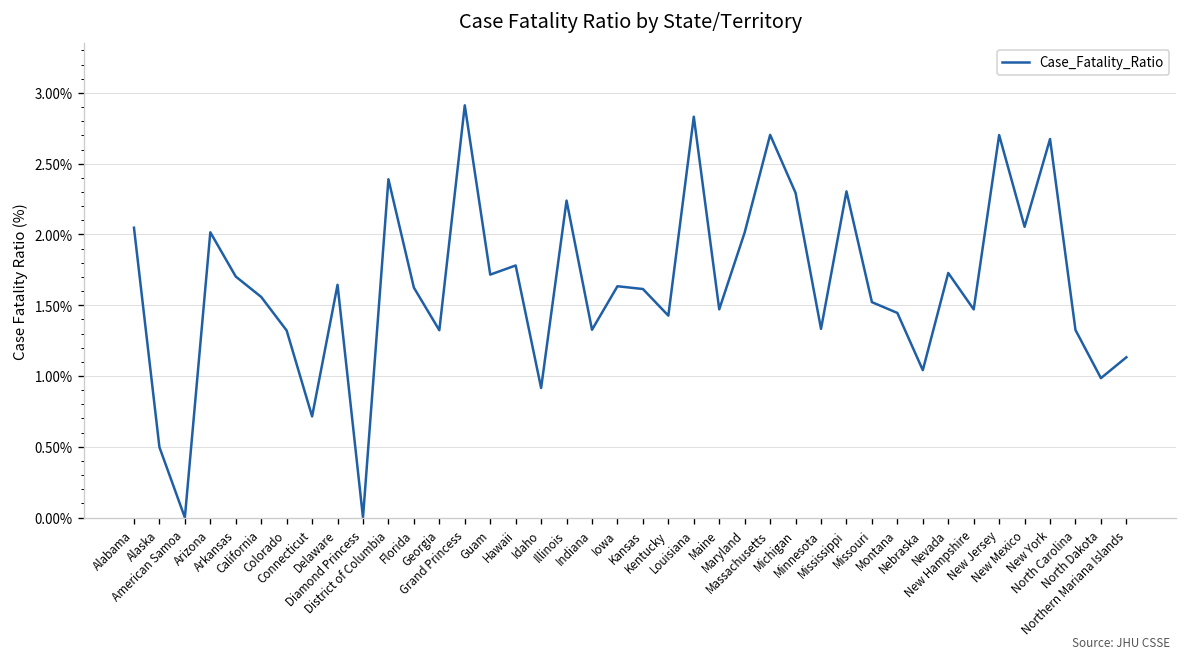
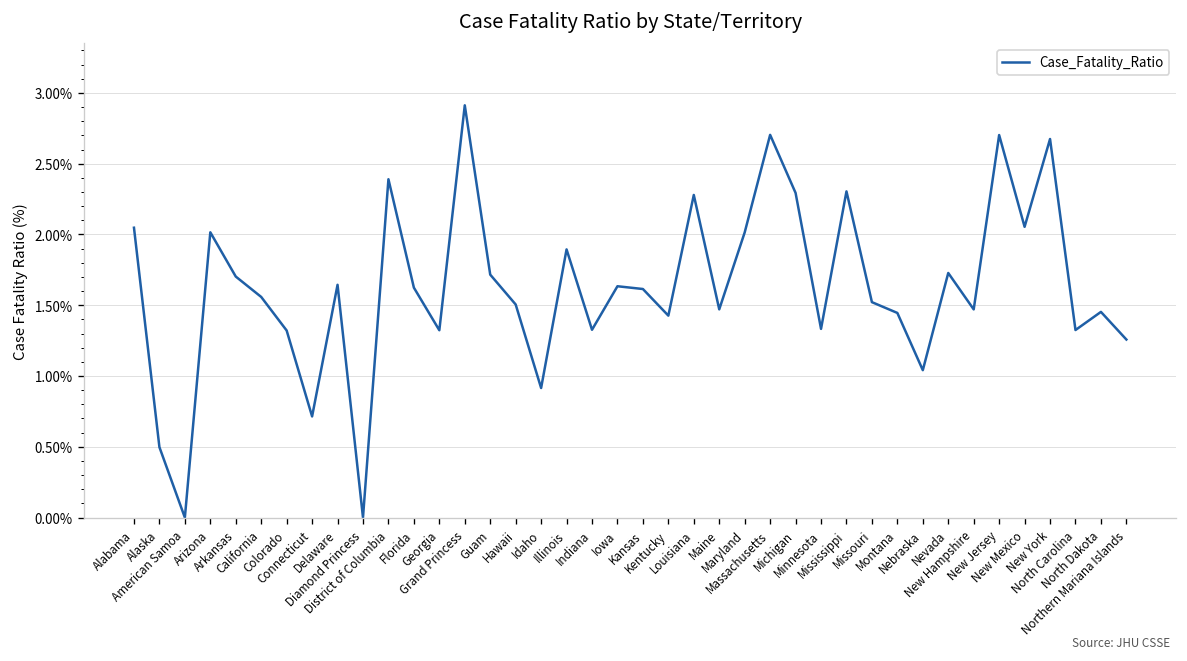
  {
    "Alabama": "2.05%",
    "Alaska": "0.50%",
    "American Samoa": "0.00%",
    "Arizona": "2.02%",
    "Arkansas": "1.70%",
    "California": "1.56%",
    "Colorado": "1.32%",
    "Connecticut": "0.71%",
    "Delaware": "1.64%",
    "Diamond Princess": "0.00%",
    "District of Columbia": "2.39%",
    "Florida": "1.62%",
    "Georgia": "1.32%",
    "Grand Princess": "2.91%",
    "Guam": "1.72%",
-   "Hawaii": "1.78%",
+   "Hawaii": "1.51%",
    "Idaho": "0.92%",
-   "Illinois": "2.24%",
+   "Illinois": "1.89%",
    "Indiana": "1.33%",
    "Iowa": "1.63%",
    "Kansas": "1.61%",
    "Kentucky": "1.43%",
-   "Louisiana": "2.83%",
+   "Louisiana": "2.28%",
    "Maine": "1.47%",
    "Maryland": "2.01%",
    "Massachusetts": "2.70%",
    "Michigan": "2.29%",
    "Minnesota": "1.33%",
    "Mississippi": "2.30%",
    "Missouri": "1.52%",
    "Montana": "1.45%",
    "Nebraska": "1.04%",
    "Nevada": "1.73%",
    "New Hampshire": "1.47%",
    "New Jersey": "2.70%",
    "New Mexico": "2.05%",
    "New York": "2.67%",
    "North Carolina": "1.32%",
-   "North Dakota": "0.99%",
-   "Northern Mariana Islands": "1.13%"
+   "North Dakota": "1.45%",
+   "Northern Mariana Islands": "1.26%"
  }
